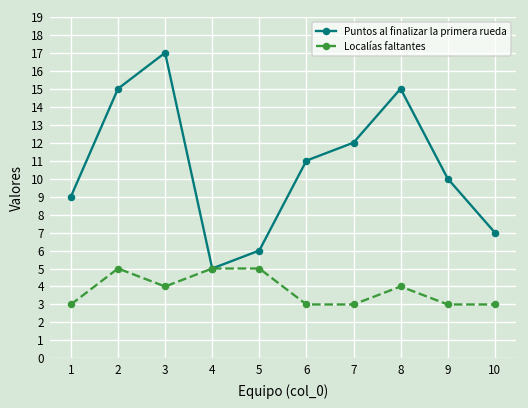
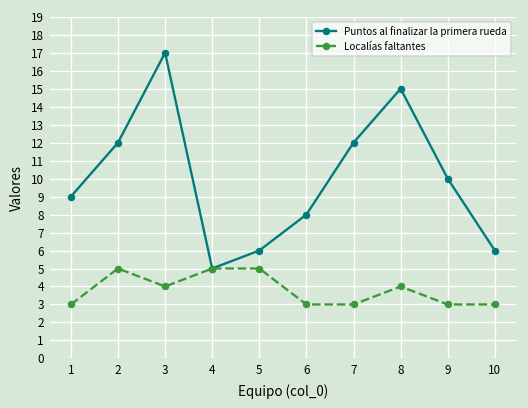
  {
    "Puntos al finalizar la primera rueda": {
      "1": 9,
-     "2": 15,
+     "2": 12,
      "3": 17,
      "5": 6,
-     "6": 11,
+     "6": 8,
      "7": 12,
      "8": 15,
      "9": 10,
-     "10": 7
+     "10": 6
    },
    "Localías faltantes": {
      "1": 3,
      "2": 5,
      "3": 4,
      "5": 5,
      "6": 3,
      "7": 3,
      "8": 4,
      "9": 3,
      "10": 3
    }
  }
